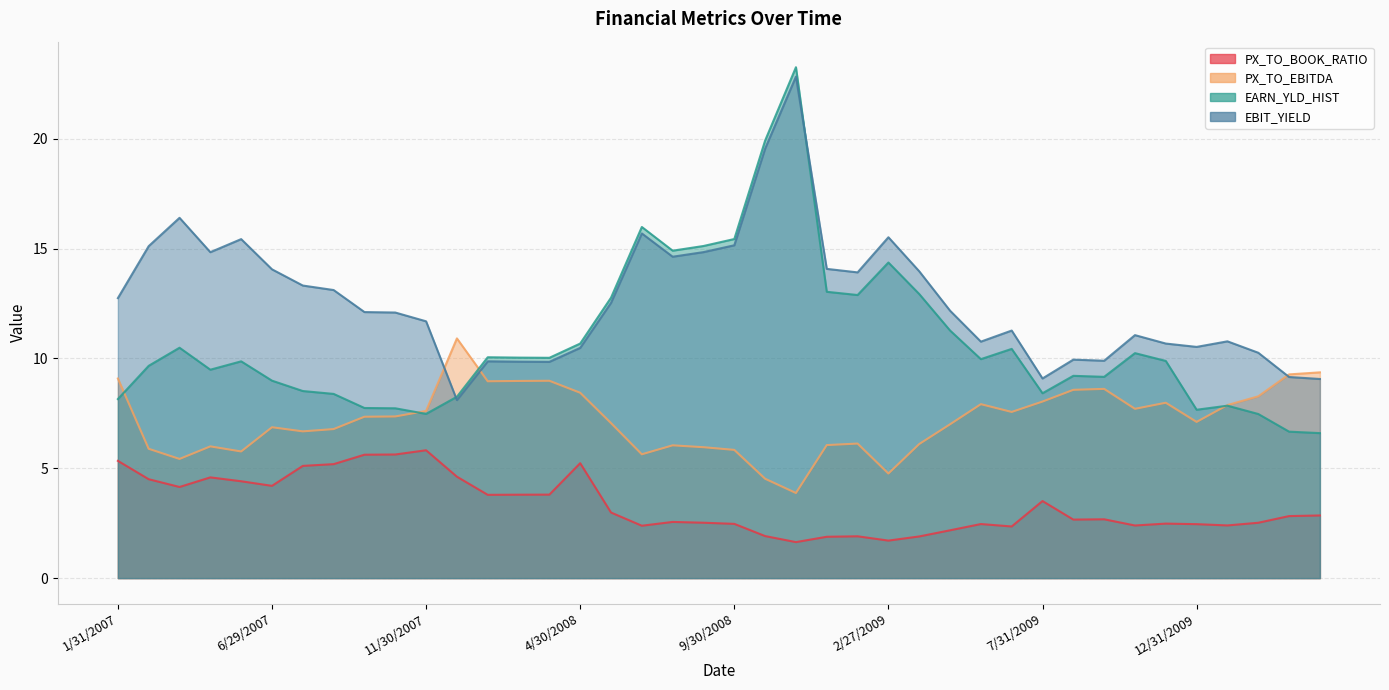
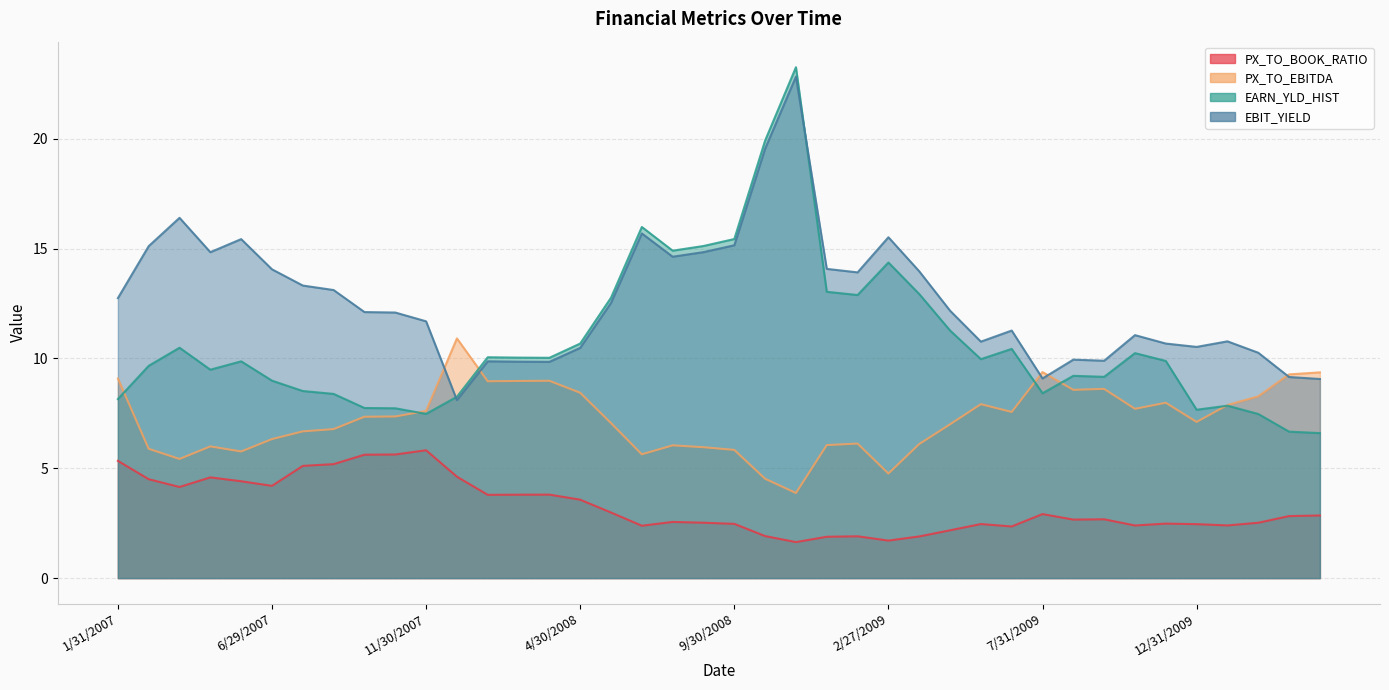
  {
    "PX_TO_BOOK_RATIO": {
      "1/31/2007": 5.3,
      "6/29/2007": 4.2,
      "11/30/2007": 5.8,
-     "4/30/2008": 5.2,
+     "4/30/2008": 3.6,
      "9/30/2008": 2.5,
      "2/27/2009": 1.7,
-     "7/31/2009": 3.5,
+     "7/31/2009": 2.9,
      "12/31/2009": 2.5
    },
    "PX_TO_EBITDA": {
      "1/31/2007": 9.1,
-     "6/29/2007": 6.9,
+     "6/29/2007": 6.3,
      "11/30/2007": 7.6,
      "4/30/2008": 8.4,
      "9/30/2008": 5.8,
      "2/27/2009": 4.8,
-     "7/31/2009": 8.0,
+     "7/31/2009": 9.4,
      "12/31/2009": 7.1
    }
  }
